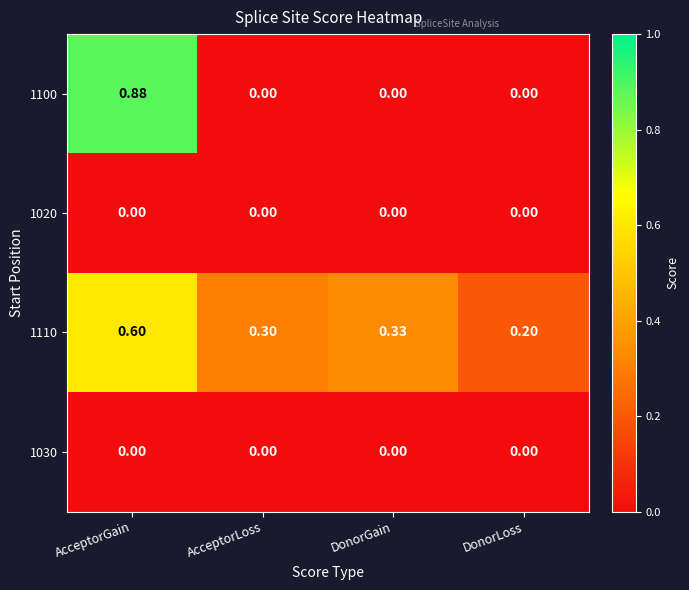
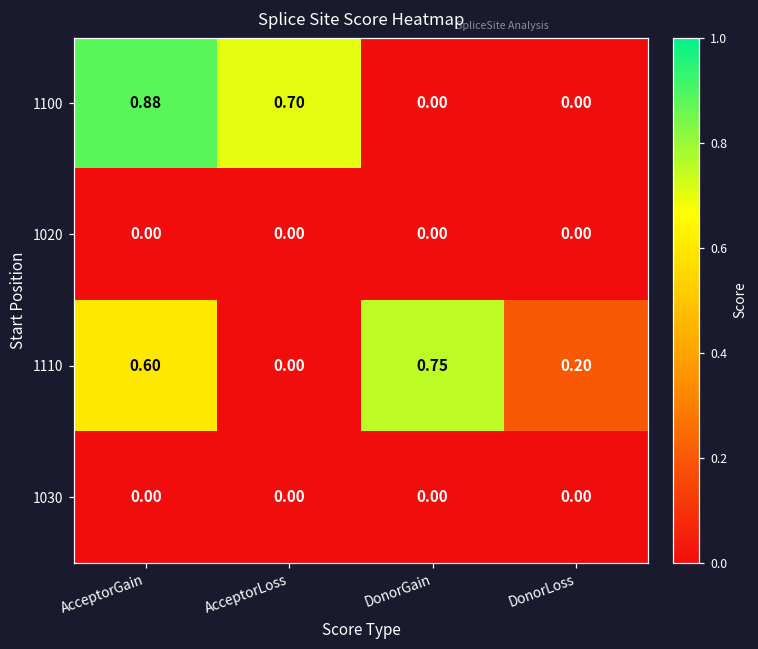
  {
    "1100": {
      "AcceptorGain": 0.88,
-     "AcceptorLoss": 0.00,
+     "AcceptorLoss": 0.70,
      "DonorGain": 0.00,
      "DonorLoss": 0.00
    },
    "1020": {
      "AcceptorGain": 0.00,
      "AcceptorLoss": 0.00,
      "DonorGain": 0.00,
      "DonorLoss": 0.00
    },
    "1110": {
      "AcceptorGain": 0.60,
-     "AcceptorLoss": 0.30,
-     "DonorGain": 0.33,
+     "AcceptorLoss": 0.00,
+     "DonorGain": 0.75,
      "DonorLoss": 0.20
    },
    "1030": {
      "AcceptorGain": 0.00,
      "AcceptorLoss": 0.00,
      "DonorGain": 0.00,
      "DonorLoss": 0.00
    }
  }
